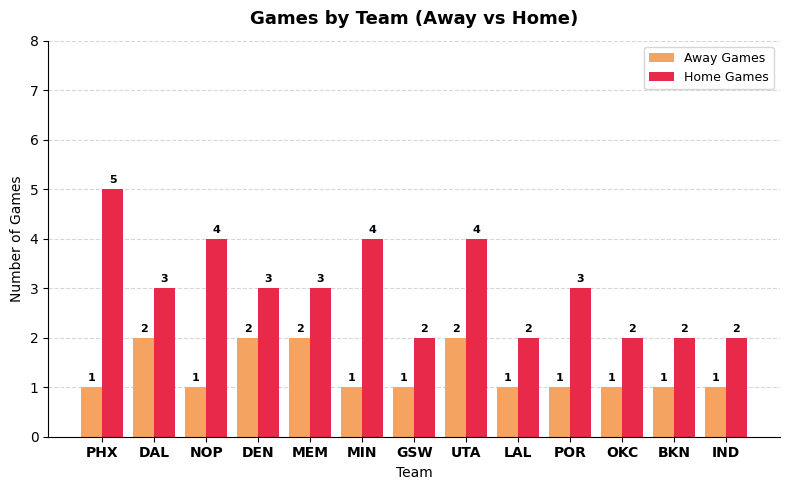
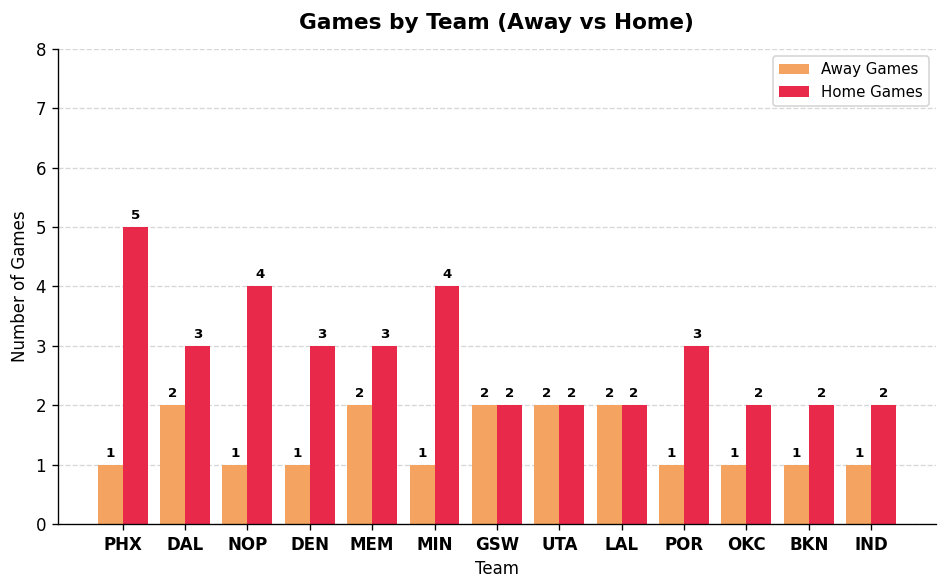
  {
    "Away Games": {
      "PHX": 1,
      "DAL": 2,
      "NOP": 1,
-     "DEN": 2,
+     "DEN": 1,
      "MEM": 2,
      "MIN": 1,
-     "GSW": 1,
+     "GSW": 2,
      "UTA": 2,
-     "LAL": 1,
+     "LAL": 2,
      "POR": 1,
      "OKC": 1,
      "BKN": 1,
      "IND": 1
    },
    "Home Games": {
      "PHX": 5,
      "DAL": 3,
      "NOP": 4,
      "DEN": 3,
      "MEM": 3,
      "MIN": 4,
      "GSW": 2,
-     "UTA": 4,
+     "UTA": 2,
      "LAL": 2,
      "POR": 3,
      "OKC": 2,
      "BKN": 2,
      "IND": 2
    }
  }
